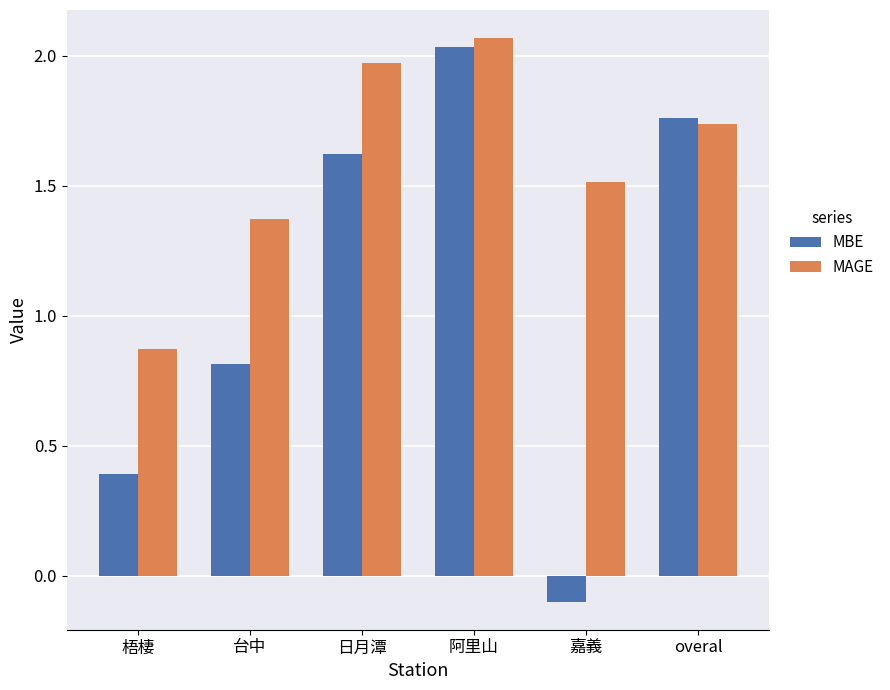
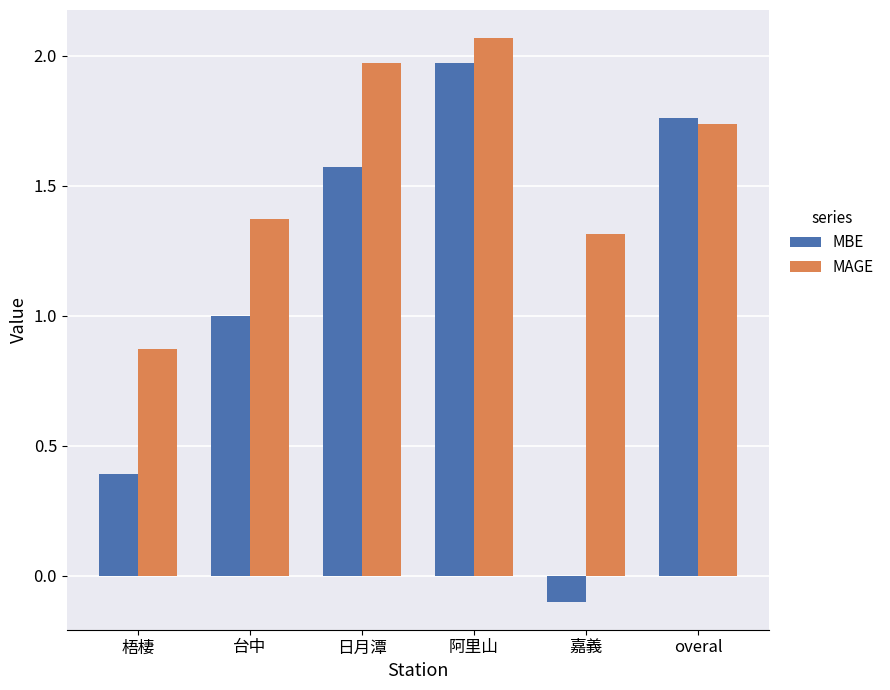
  {
    "MBE": {
      "梧棲": 0.39,
-     "台中": 0.81,
-     "日月潭": 1.62,
-     "阿里山": 2.03,
+     "台中": 1.00,
+     "日月潭": 1.57,
+     "阿里山": 1.97,
      "嘉義": -0.10,
      "overal": 1.76
    },
    "MAGE": {
      "梧棲": 0.87,
      "台中": 1.37,
      "日月潭": 1.97,
      "阿里山": 2.07,
-     "嘉義": 1.52,
+     "嘉義": 1.32,
      "overal": 1.74
    }
  }
